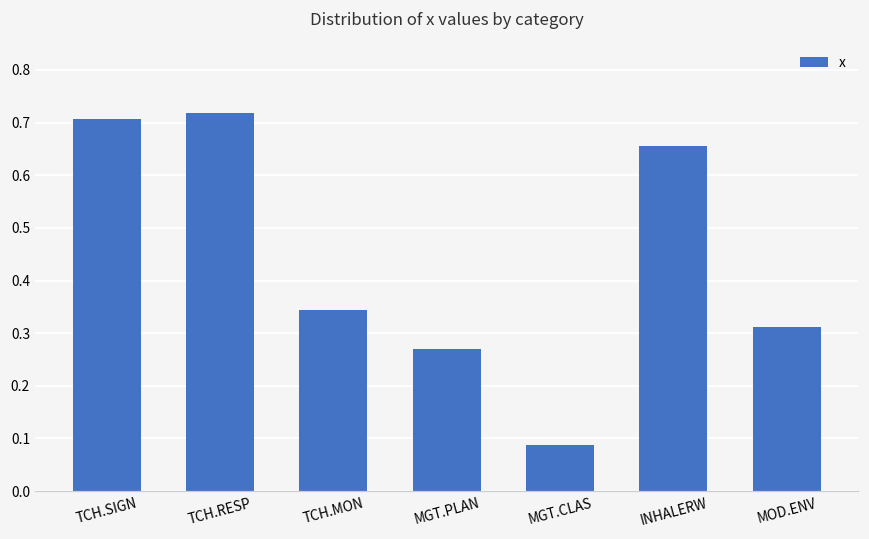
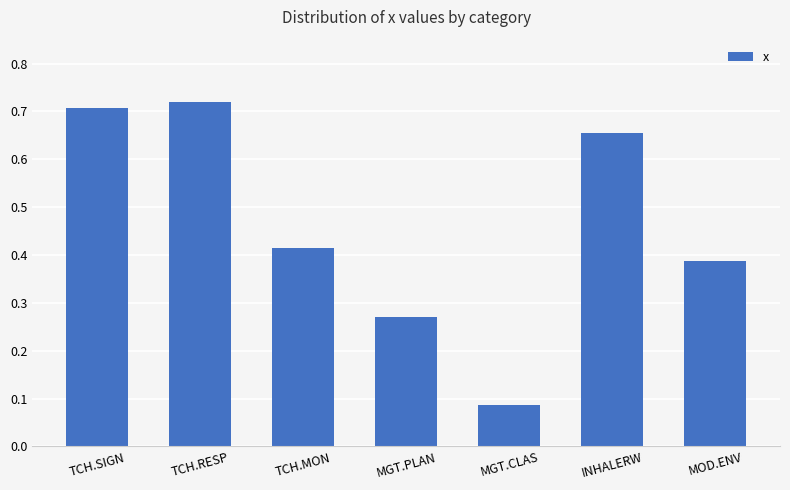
  {
    "TCH.SIGN": 0.71,
    "TCH.RESP": 0.72,
-   "TCH.MON": 0.34,
+   "TCH.MON": 0.41,
    "MGT.PLAN": 0.27,
    "MGT.CLAS": 0.09,
    "INHALERW": 0.66,
-   "MOD.ENV": 0.31
+   "MOD.ENV": 0.39
  }
